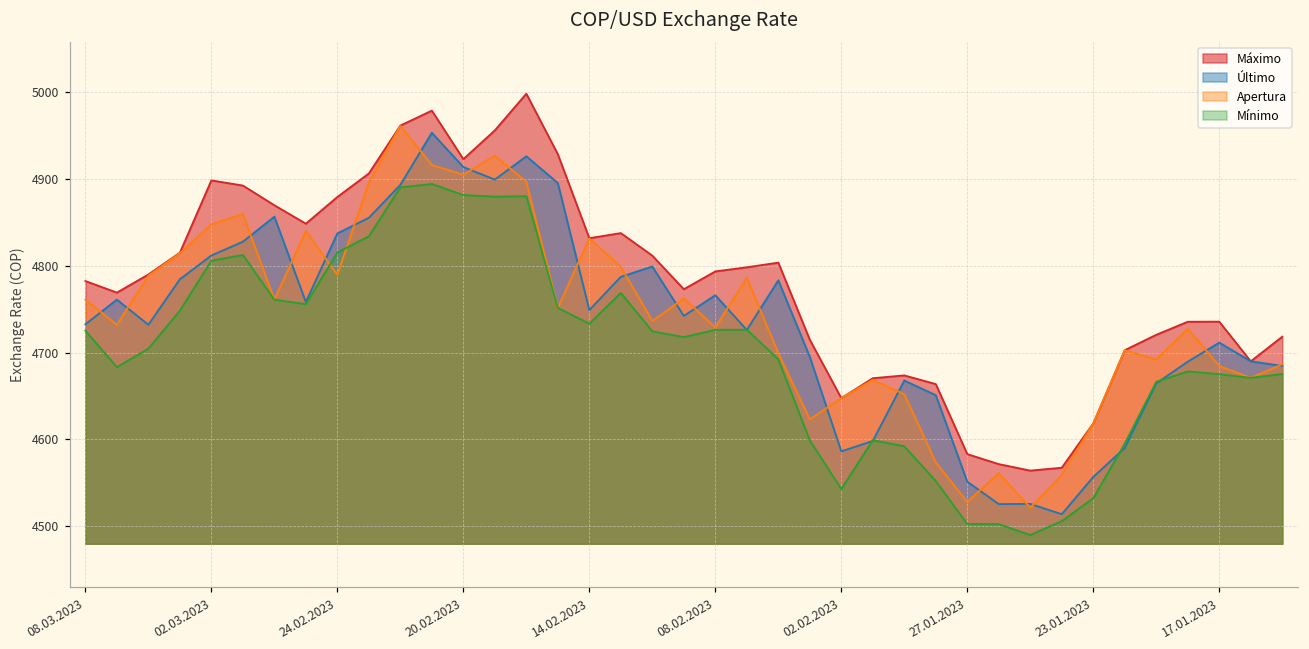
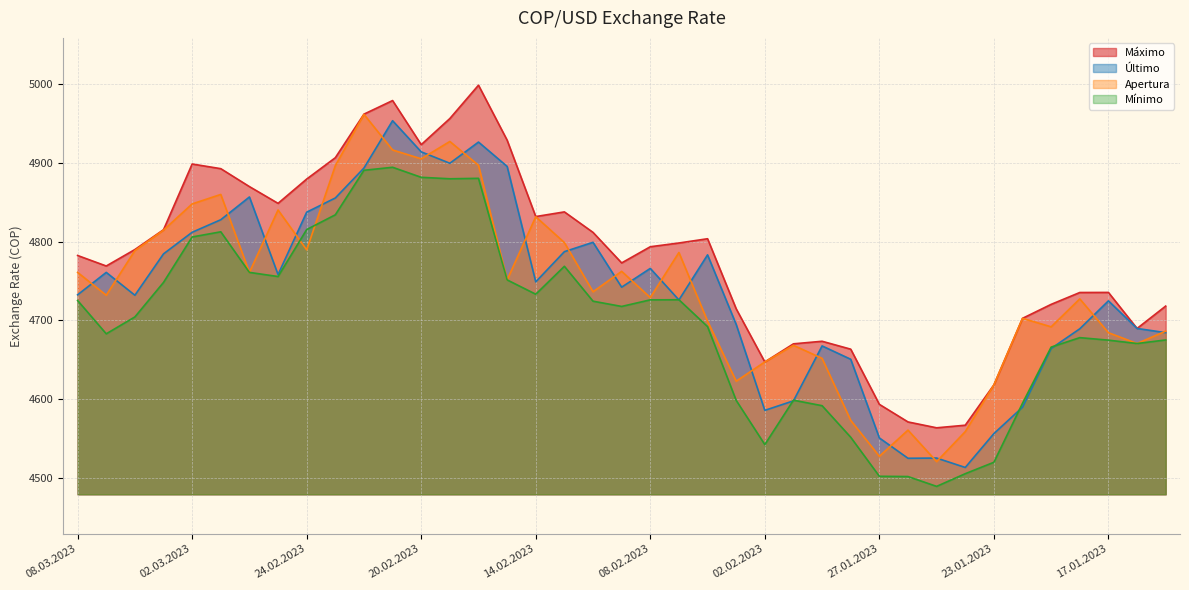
  {
    "Máximo": {
      "08.03.2023": 4780,
      "02.03.2023": 4900,
      "24.02.2023": 4880,
      "20.02.2023": 4920,
      "08.02.2023": 4790,
-     "27.01.2023": 4580,
+     "27.01.2023": 4590,
      "17.01.2023": 4740
    },
    "Último": {
      "08.03.2023": 4730,
      "02.03.2023": 4810,
      "24.02.2023": 4840,
      "20.02.2023": 4910,
      "14.02.2023": 4750,
      "08.02.2023": 4770,
      "02.02.2023": 4590,
      "27.01.2023": 4550,
      "23.01.2023": 4560,
-     "17.01.2023": 4710
+     "17.01.2023": 4720
    },
    "Apertura": {
      "08.03.2023": 4760,
      "02.03.2023": 4850,
      "24.02.2023": 4790,
      "20.02.2023": 4910,
      "27.01.2023": 4530,
      "17.01.2023": 4680
    },
    "Mínimo": {
      "08.03.2023": 4730,
      "02.03.2023": 4810,
      "24.02.2023": 4820,
      "20.02.2023": 4880,
      "14.02.2023": 4730,
      "02.02.2023": 4540,
      "27.01.2023": 4500,
-     "23.01.2023": 4530,
+     "23.01.2023": 4520,
      "17.01.2023": 4680
    }
  }
